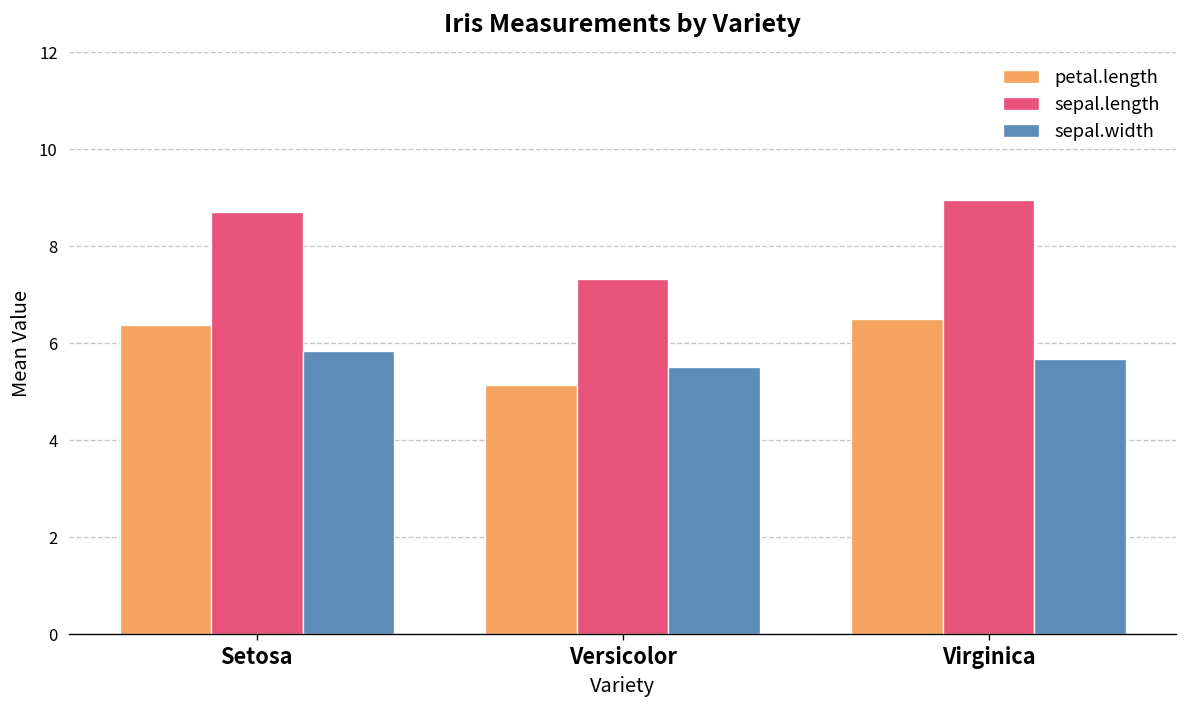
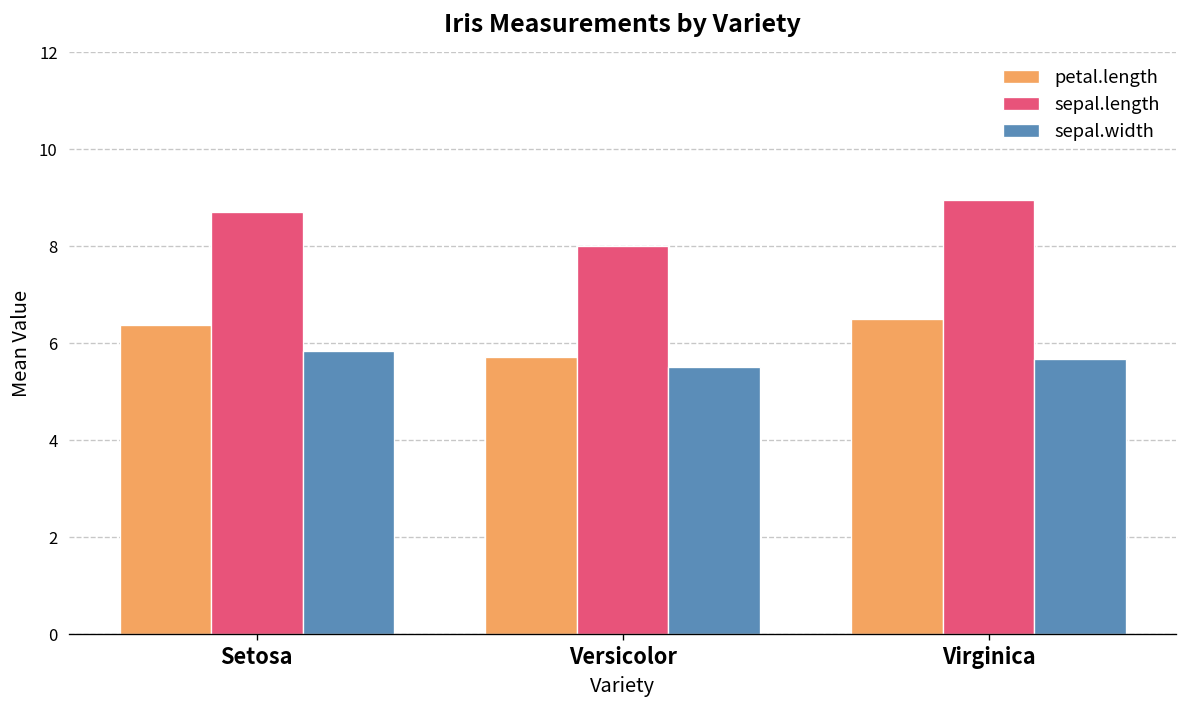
  {
    "petal.length": {
      "Setosa": 6.4,
-     "Versicolor": 5.1,
+     "Versicolor": 5.7,
      "Virginica": 6.5
    },
    "sepal.length": {
      "Setosa": 8.7,
-     "Versicolor": 7.3,
+     "Versicolor": 8.0,
      "Virginica": 9.0
    },
    "sepal.width": {
      "Setosa": 5.9,
      "Versicolor": 5.5,
      "Virginica": 5.7
    }
  }
